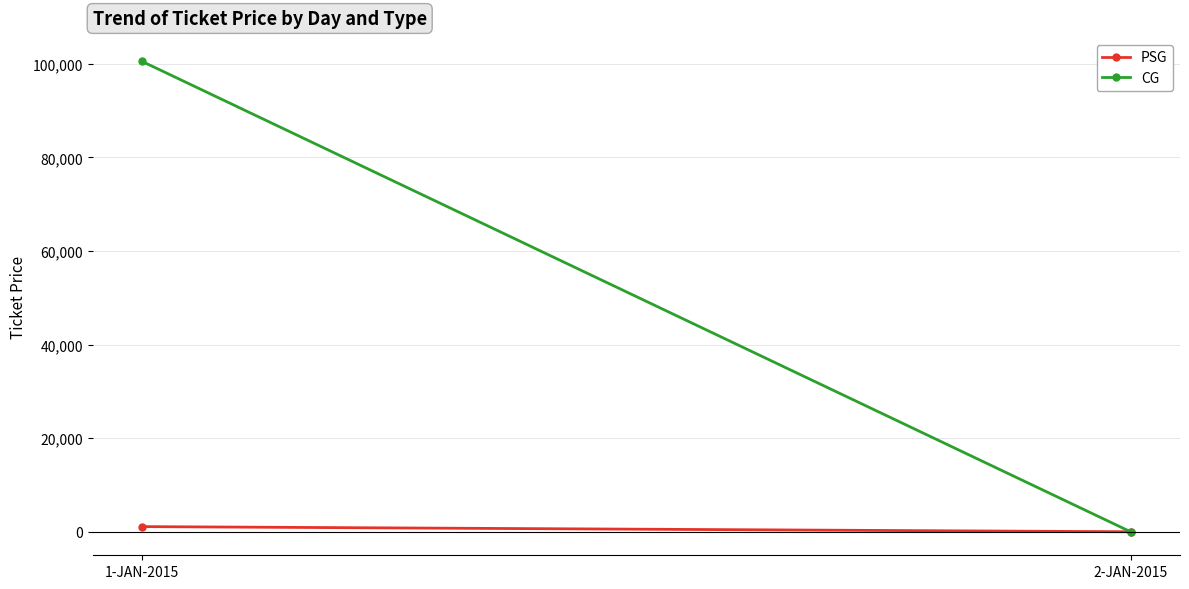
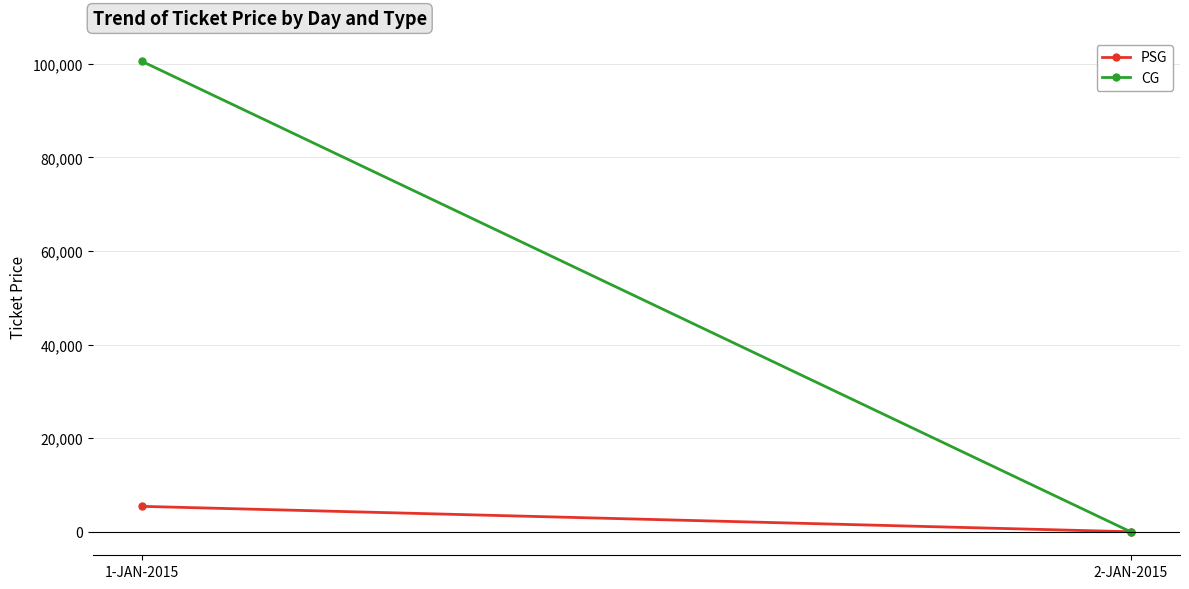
  {
    "PSG": {
-     "1-JAN-2015": "1,000"
+     "1-JAN-2015": "5,000"
    },
    "CG": {
      "1-JAN-2015": "101,000"
    }
  }
